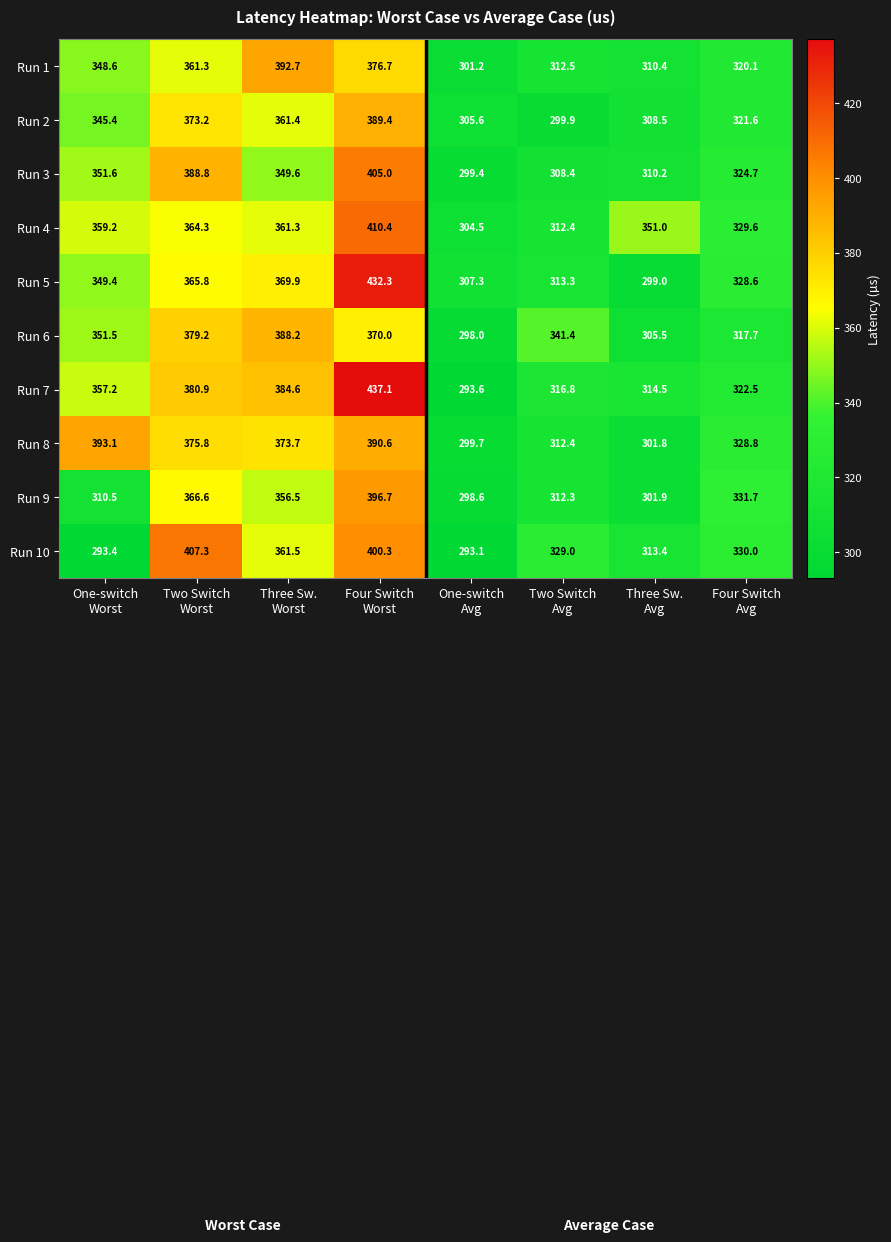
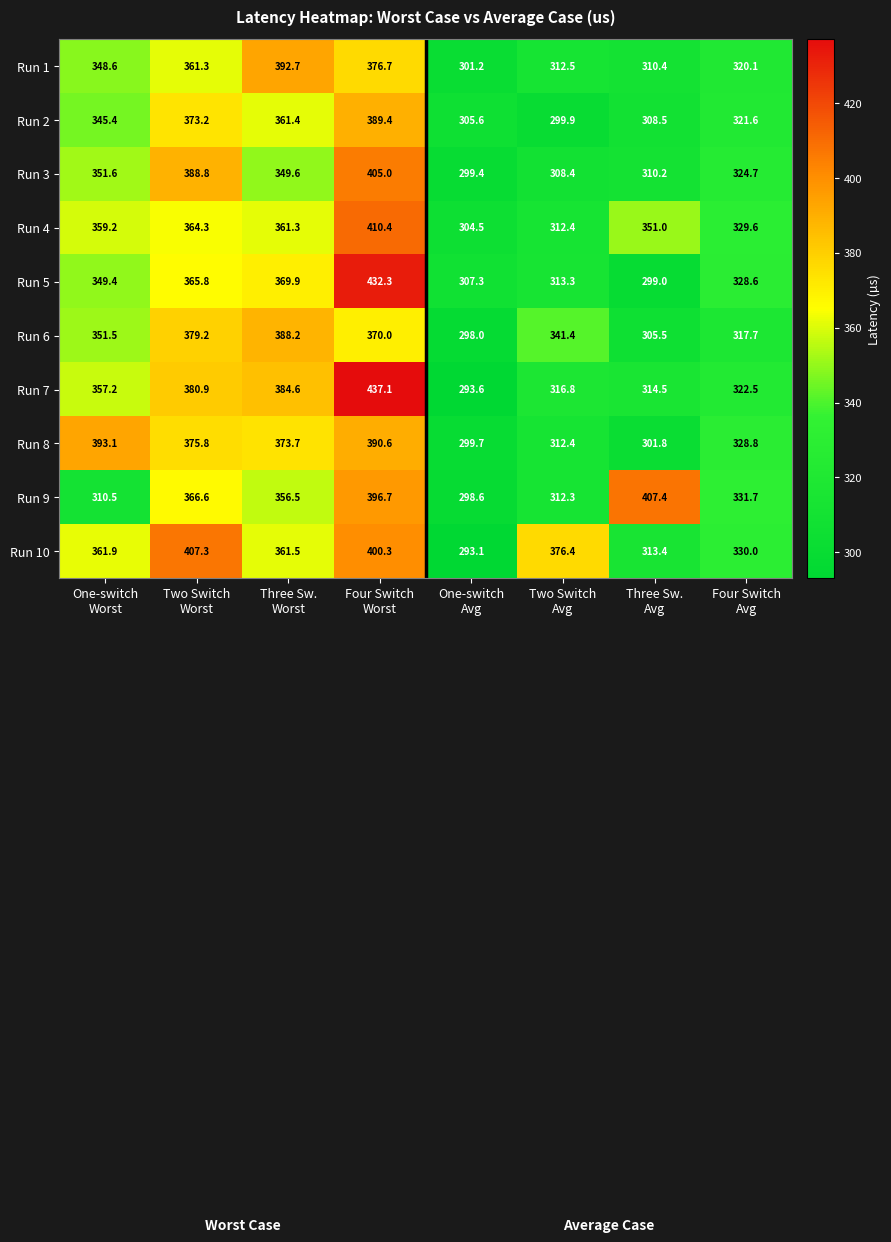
  {
    "Run 1": {
      "One-switch Worst": 348.6,
      "Two Switch Worst": 361.3,
      "Three Sw. Worst": 392.7,
      "Four Switch Worst": 376.7,
      "One-switch Avg": 301.2,
      "Two Switch Avg": 312.5,
      "Three Sw. Avg": 310.4,
      "Four Switch Avg": 320.1
    },
    "Run 2": {
      "One-switch Worst": 345.4,
      "Two Switch Worst": 373.2,
      "Three Sw. Worst": 361.4,
      "Four Switch Worst": 389.4,
      "One-switch Avg": 305.6,
      "Two Switch Avg": 299.9,
      "Three Sw. Avg": 308.5,
      "Four Switch Avg": 321.6
    },
    "Run 3": {
      "One-switch Worst": 351.6,
      "Two Switch Worst": 388.8,
      "Three Sw. Worst": 349.6,
      "Four Switch Worst": 405.0,
      "One-switch Avg": 299.4,
      "Two Switch Avg": 308.4,
      "Three Sw. Avg": 310.2,
      "Four Switch Avg": 324.7
    },
    "Run 4": {
      "One-switch Worst": 359.2,
      "Two Switch Worst": 364.3,
      "Three Sw. Worst": 361.3,
      "Four Switch Worst": 410.4,
      "One-switch Avg": 304.5,
      "Two Switch Avg": 312.4,
      "Three Sw. Avg": 351.0,
      "Four Switch Avg": 329.6
    },
    "Run 5": {
      "One-switch Worst": 349.4,
      "Two Switch Worst": 365.8,
      "Three Sw. Worst": 369.9,
      "Four Switch Worst": 432.3,
      "One-switch Avg": 307.3,
      "Two Switch Avg": 313.3,
      "Three Sw. Avg": 299.0,
      "Four Switch Avg": 328.6
    },
    "Run 6": {
      "One-switch Worst": 351.5,
      "Two Switch Worst": 379.2,
      "Three Sw. Worst": 388.2,
      "Four Switch Worst": 370.0,
      "One-switch Avg": 298.0,
      "Two Switch Avg": 341.4,
      "Three Sw. Avg": 305.5,
      "Four Switch Avg": 317.7
    },
    "Run 7": {
      "One-switch Worst": 357.2,
      "Two Switch Worst": 380.9,
      "Three Sw. Worst": 384.6,
      "Four Switch Worst": 437.1,
      "One-switch Avg": 293.6,
      "Two Switch Avg": 316.8,
      "Three Sw. Avg": 314.5,
      "Four Switch Avg": 322.5
    },
    "Run 8": {
      "One-switch Worst": 393.1,
      "Two Switch Worst": 375.8,
      "Three Sw. Worst": 373.7,
      "Four Switch Worst": 390.6,
      "One-switch Avg": 299.7,
      "Two Switch Avg": 312.4,
      "Three Sw. Avg": 301.8,
      "Four Switch Avg": 328.8
    },
    "Run 9": {
      "One-switch Worst": 310.5,
      "Two Switch Worst": 366.6,
      "Three Sw. Worst": 356.5,
      "Four Switch Worst": 396.7,
      "One-switch Avg": 298.6,
      "Two Switch Avg": 312.3,
-     "Three Sw. Avg": 301.9,
+     "Three Sw. Avg": 407.4,
      "Four Switch Avg": 331.7
    },
    "Run 10": {
-     "One-switch Worst": 293.4,
+     "One-switch Worst": 361.9,
      "Two Switch Worst": 407.3,
      "Three Sw. Worst": 361.5,
      "Four Switch Worst": 400.3,
      "One-switch Avg": 293.1,
-     "Two Switch Avg": 329.0,
+     "Two Switch Avg": 376.4,
      "Three Sw. Avg": 313.4,
      "Four Switch Avg": 330.0
    }
  }
